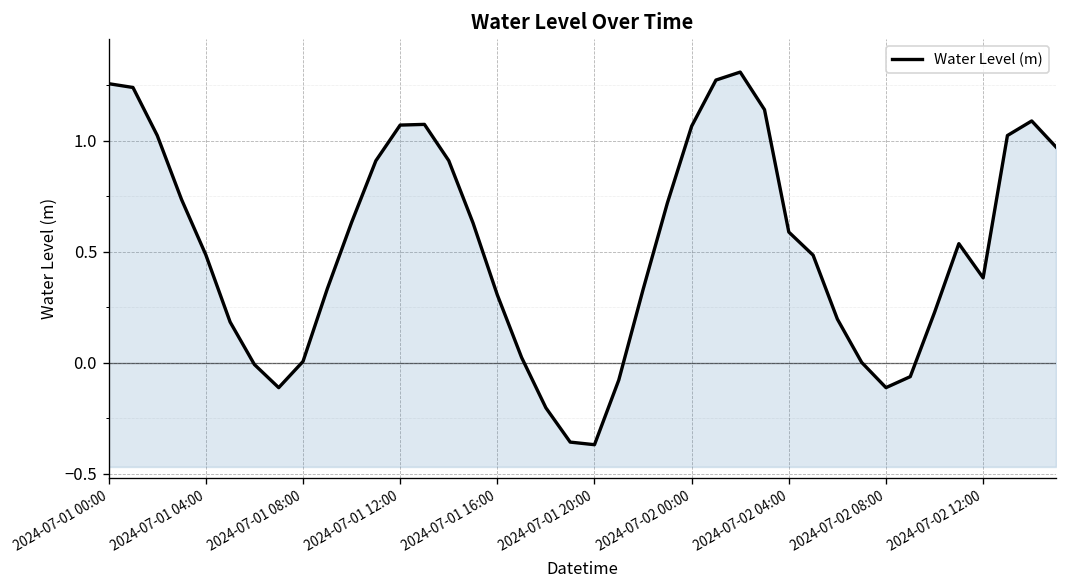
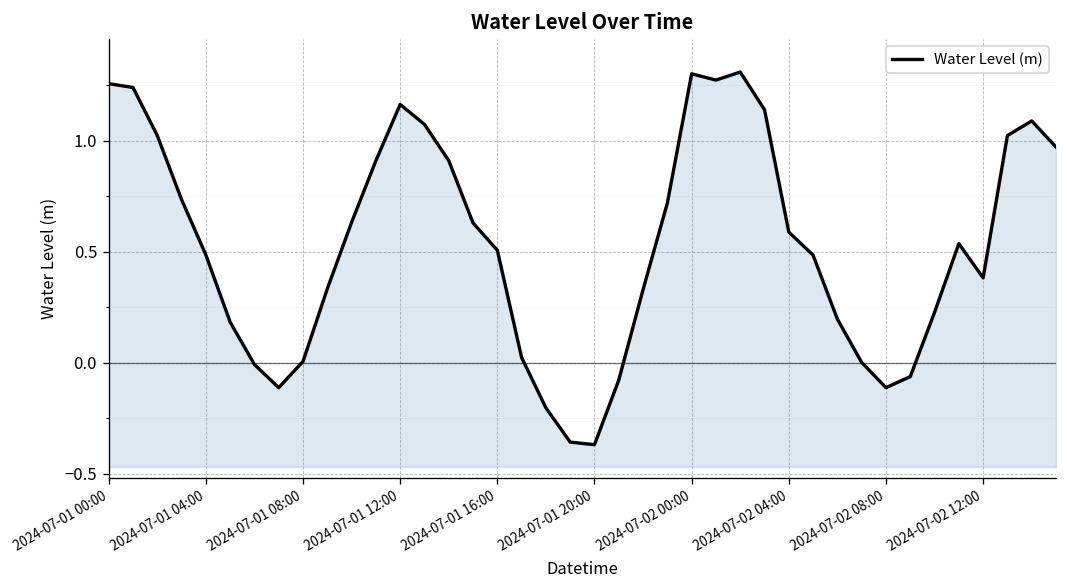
  {
    "2024-07-01 00:00": 1.26,
    "2024-07-01 04:00": 0.49,
    "2024-07-01 08:00": 0.01,
-   "2024-07-01 12:00": 1.07,
-   "2024-07-01 16:00": 0.31,
+   "2024-07-01 12:00": 1.16,
+   "2024-07-01 16:00": 0.51,
    "2024-07-01 20:00": -0.37,
-   "2024-07-02 00:00": 1.07,
+   "2024-07-02 00:00": 1.30,
    "2024-07-02 04:00": 0.59,
    "2024-07-02 08:00": -0.11,
    "2024-07-02 12:00": 0.38
  }
